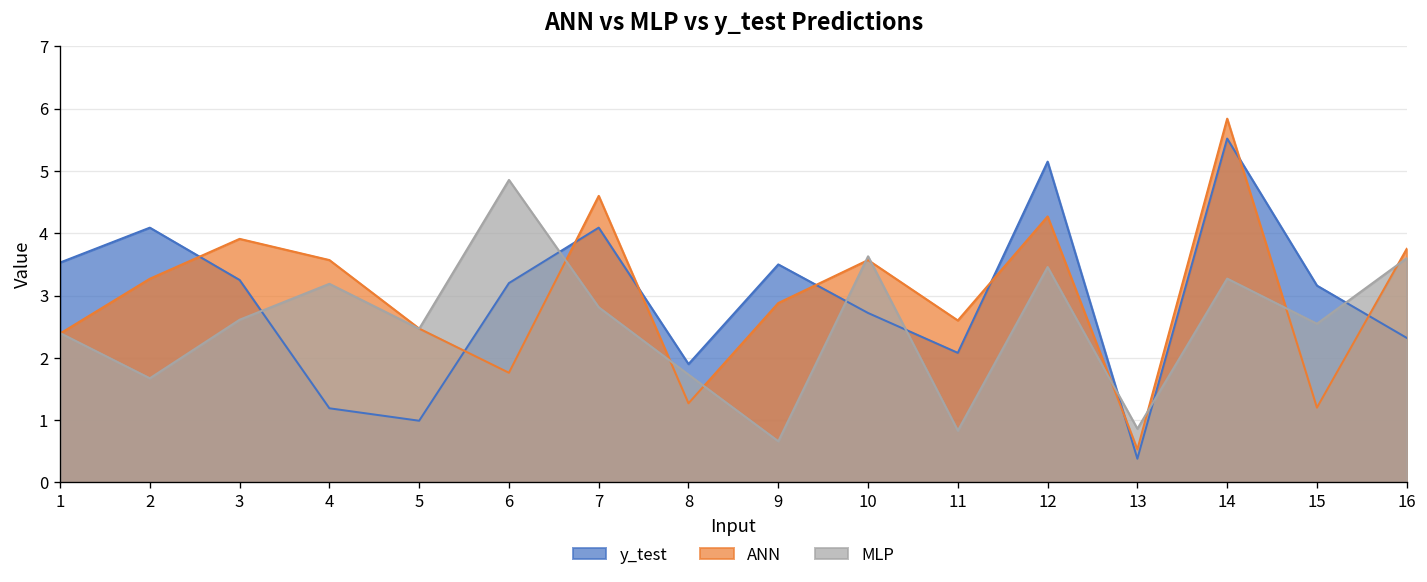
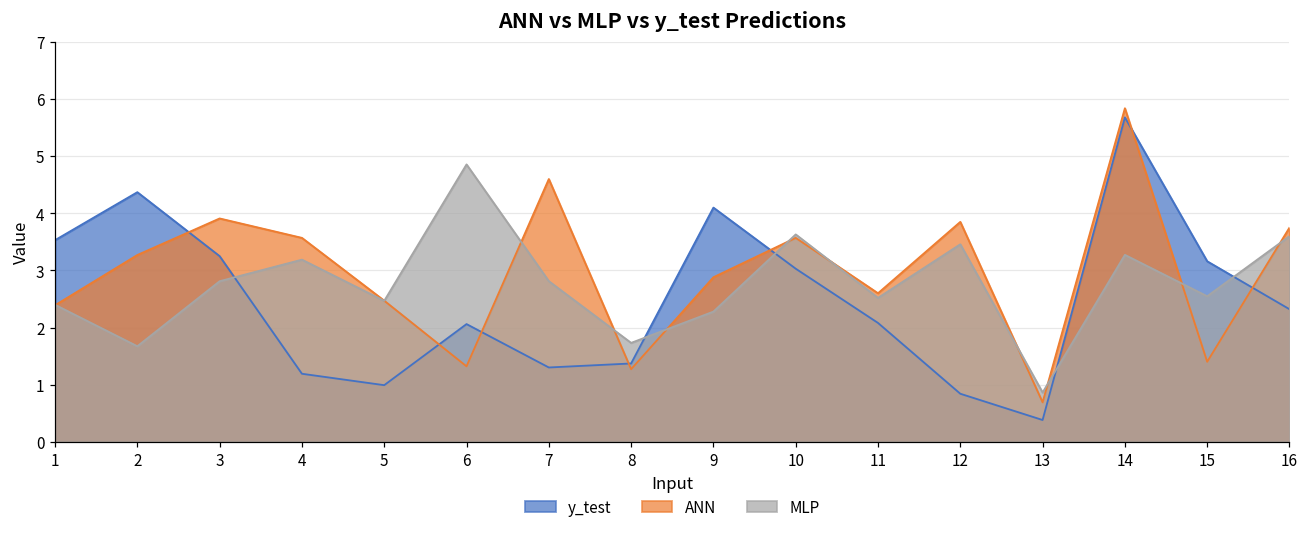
  {
    "y_test": {
      "1": 3.5,
-     "2": 4.1,
+     "2": 4.4,
      "3": 3.3,
      "4": 1.2,
      "5": 1.0,
-     "6": 3.2,
-     "7": 4.1,
-     "8": 1.9,
-     "9": 3.5,
-     "10": 2.7,
+     "6": 2.1,
+     "7": 1.3,
+     "8": 1.4,
+     "9": 4.1,
+     "10": 3.0,
      "11": 2.1,
-     "12": 5.2,
+     "12": 0.8,
      "13": 0.4,
-     "14": 5.5,
+     "14": 5.7,
      "15": 3.2,
      "16": 2.3
    },
    "ANN": {
      "2": 3.3,
      "3": 3.9,
      "4": 3.6,
-     "6": 1.8,
+     "6": 1.3,
      "7": 4.6,
      "8": 1.3,
      "9": 2.9,
      "10": 3.6,
      "11": 2.6,
-     "12": 4.3,
-     "13": 0.5,
+     "12": 3.9,
+     "13": 0.7,
      "14": 5.8,
-     "15": 1.2,
+     "15": 1.4,
      "16": 3.8
    },
    "MLP": {
      "2": 1.7,
-     "3": 2.6,
+     "3": 2.8,
      "4": 3.2,
      "6": 4.9,
      "7": 2.8,
      "8": 1.7,
-     "9": 0.7,
+     "9": 2.3,
      "10": 3.6,
-     "11": 0.8,
+     "11": 2.5,
      "12": 3.5,
      "13": 0.9,
      "14": 3.3,
      "15": 2.5,
      "16": 3.6
    }
  }
